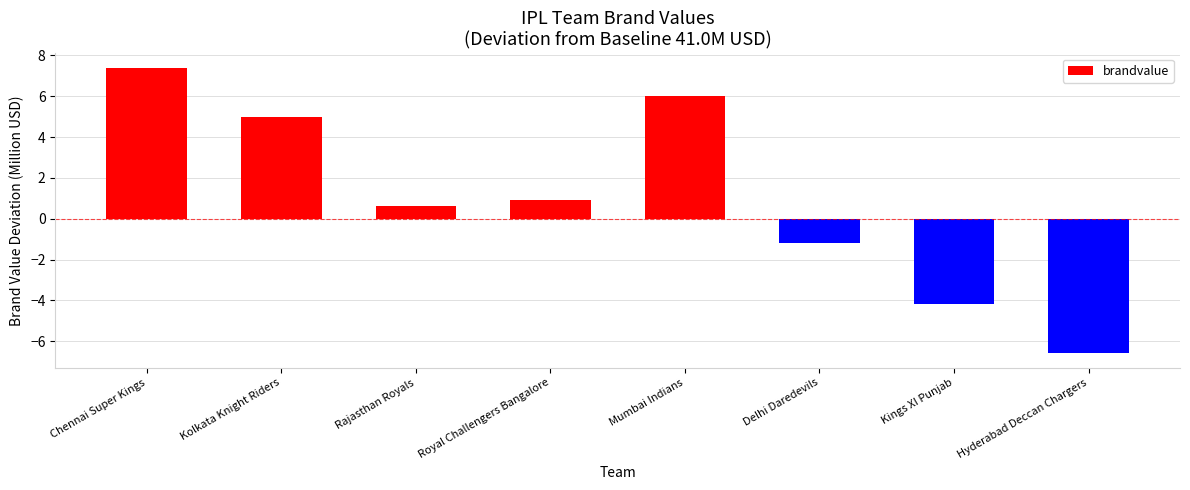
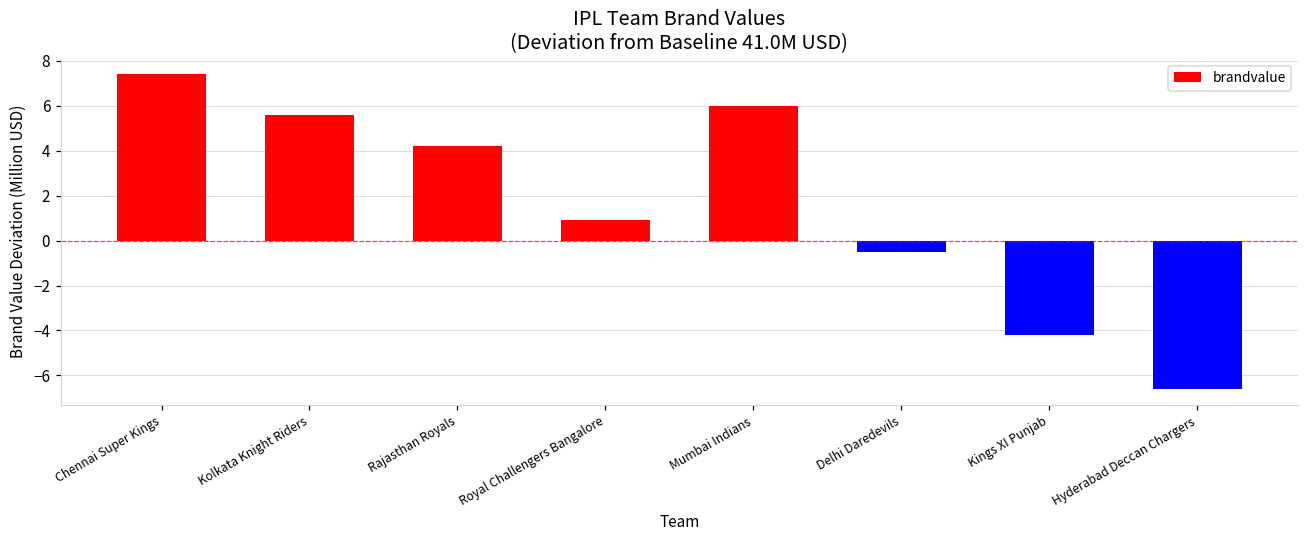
  {
    "Chennai Super Kings": 7.4,
-   "Kolkata Knight Riders": 5.0,
-   "Rajasthan Royals": 0.6,
+   "Kolkata Knight Riders": 5.6,
+   "Rajasthan Royals": 4.2,
    "Royal Challengers Bangalore": 0.9,
    "Mumbai Indians": 6.0,
-   "Delhi Daredevils": -1.2,
+   "Delhi Daredevils": -0.5,
    "Kings XI Punjab": -4.2,
    "Hyderabad Deccan Chargers": -6.6
  }
